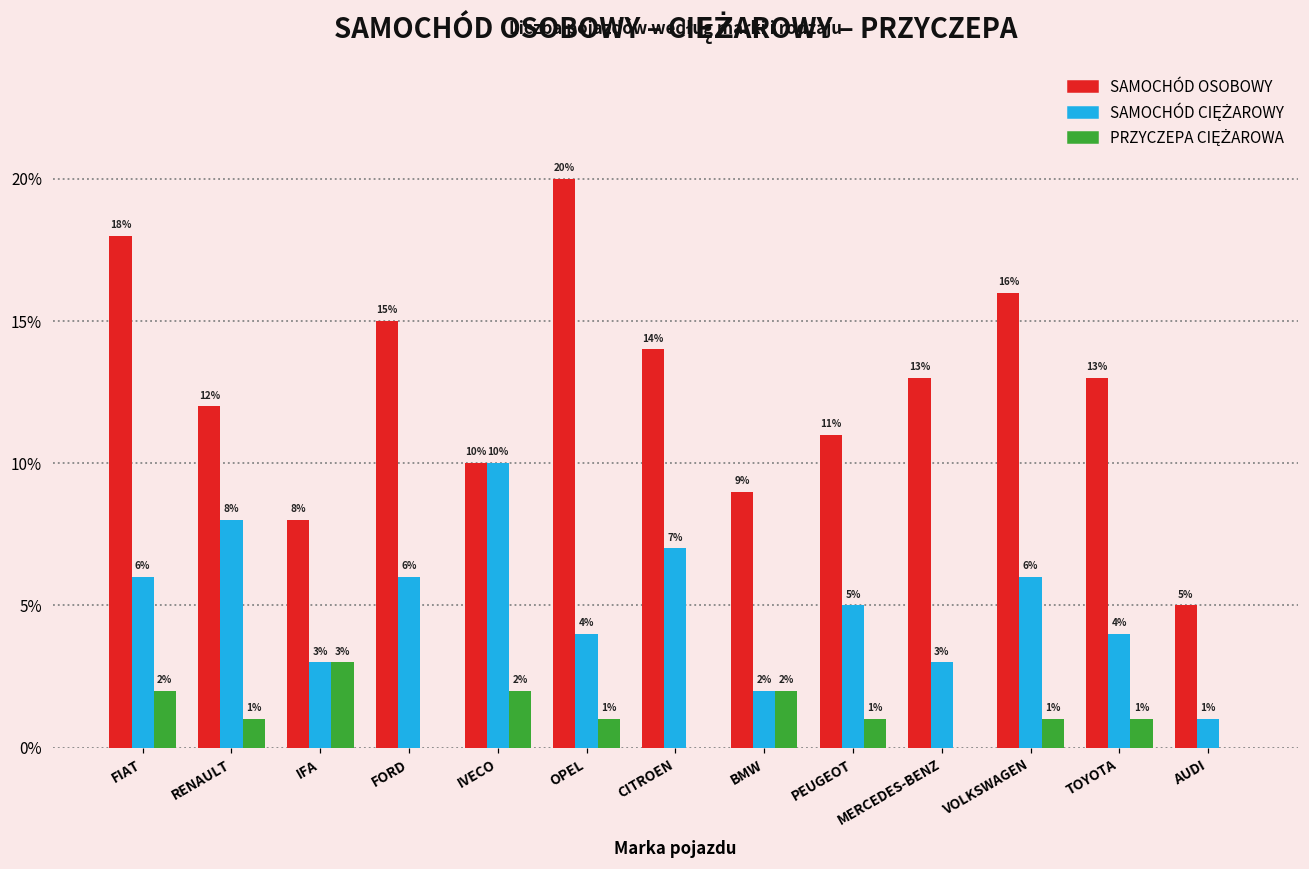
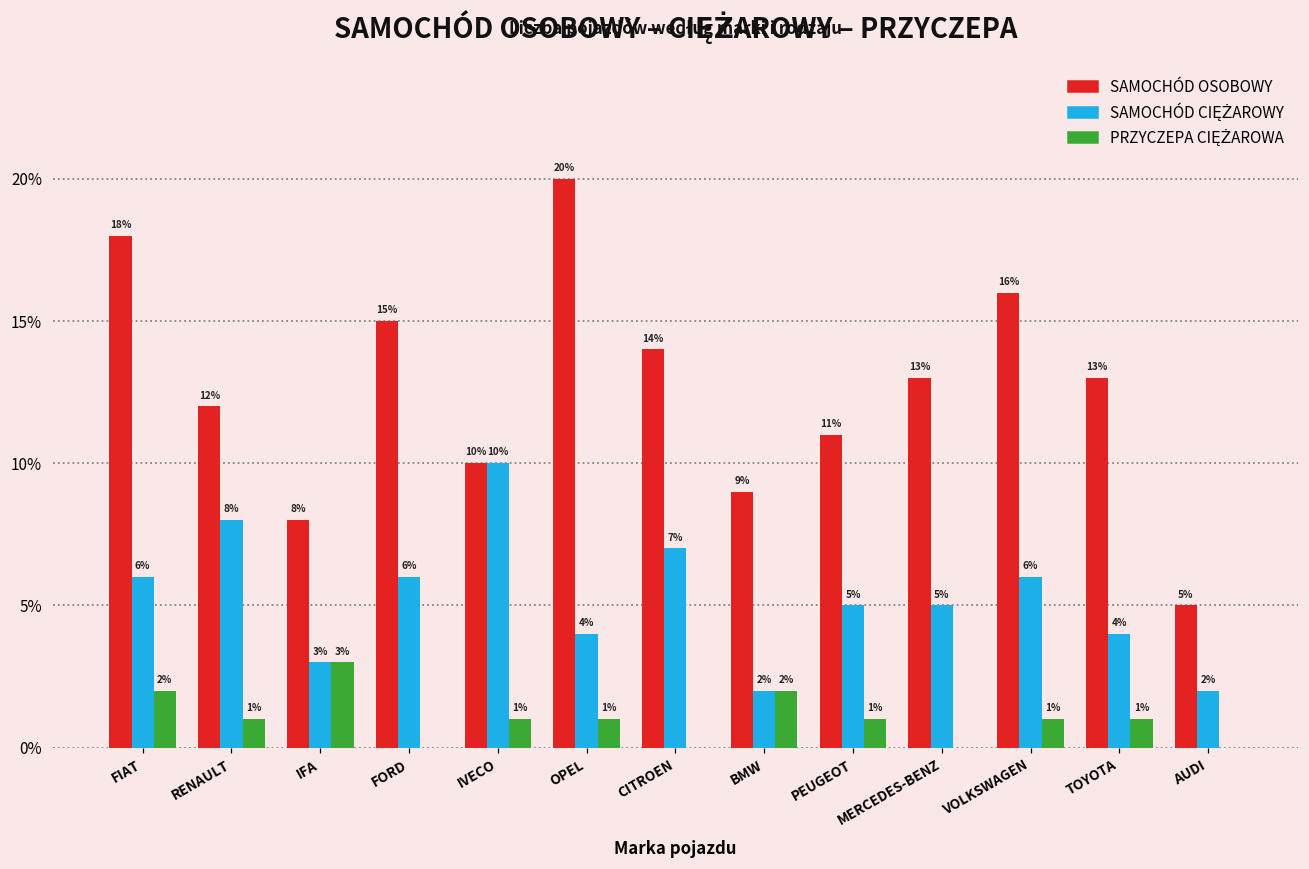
  {
    "SAMOCHÓD OSOBOWY": {
      "FIAT": "18%",
      "RENAULT": "12%",
      "IFA": "8%",
      "FORD": "15%",
      "IVECO": "10%",
      "OPEL": "20%",
      "CITROEN": "14%",
      "BMW": "9%",
      "PEUGEOT": "11%",
      "MERCEDES-BENZ": "13%",
      "VOLKSWAGEN": "16%",
      "TOYOTA": "13%",
      "AUDI": "5%"
    },
    "SAMOCHÓD CIĘŻAROWY": {
      "FIAT": "6%",
      "RENAULT": "8%",
      "IFA": "3%",
      "FORD": "6%",
      "IVECO": "10%",
      "OPEL": "4%",
      "CITROEN": "7%",
      "BMW": "2%",
      "PEUGEOT": "5%",
-     "MERCEDES-BENZ": "3%",
+     "MERCEDES-BENZ": "5%",
      "VOLKSWAGEN": "6%",
      "TOYOTA": "4%",
-     "AUDI": "1%"
+     "AUDI": "2%"
    },
    "PRZYCZEPA CIĘŻAROWA": {
      "FIAT": "2%",
      "RENAULT": "1%",
      "IFA": "3%",
-     "IVECO": "2%",
+     "IVECO": "1%",
      "OPEL": "1%",
      "BMW": "2%",
      "PEUGEOT": "1%",
      "VOLKSWAGEN": "1%",
      "TOYOTA": "1%"
    }
  }
